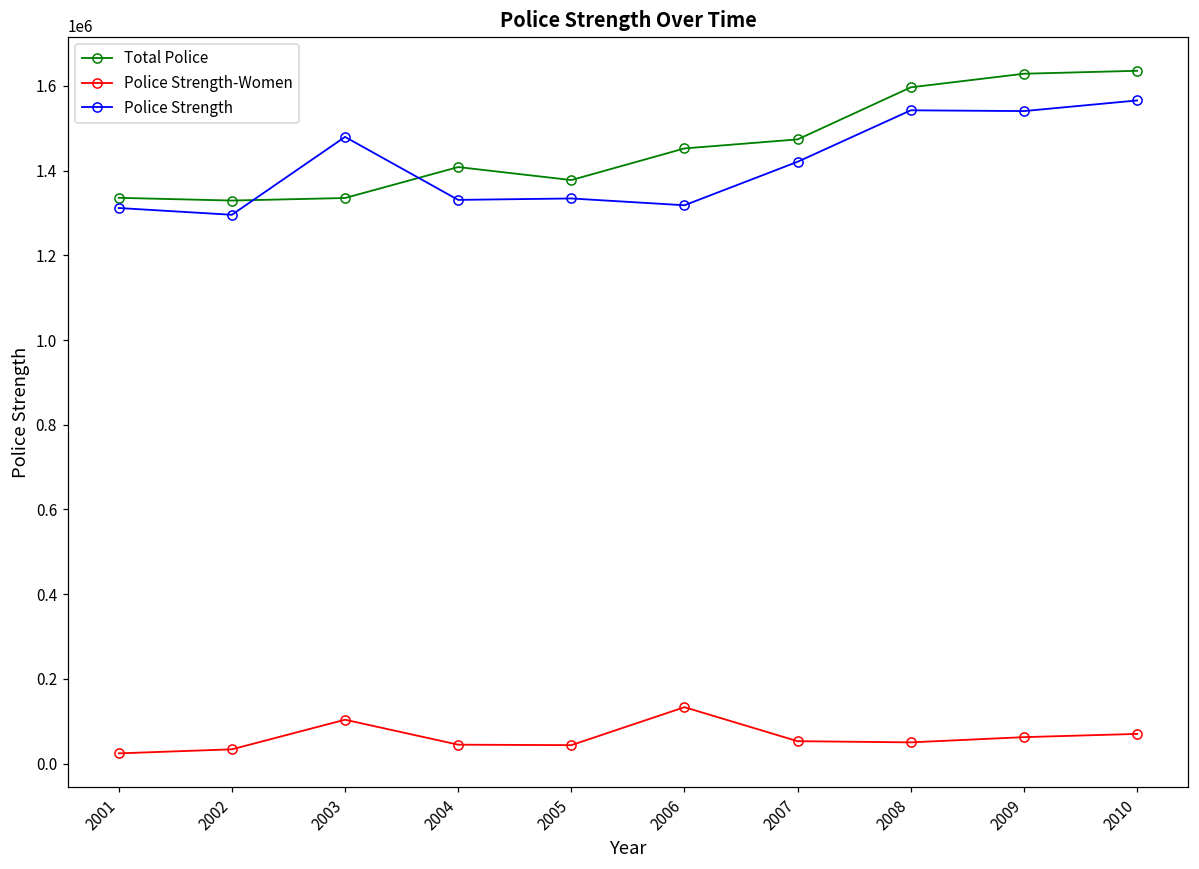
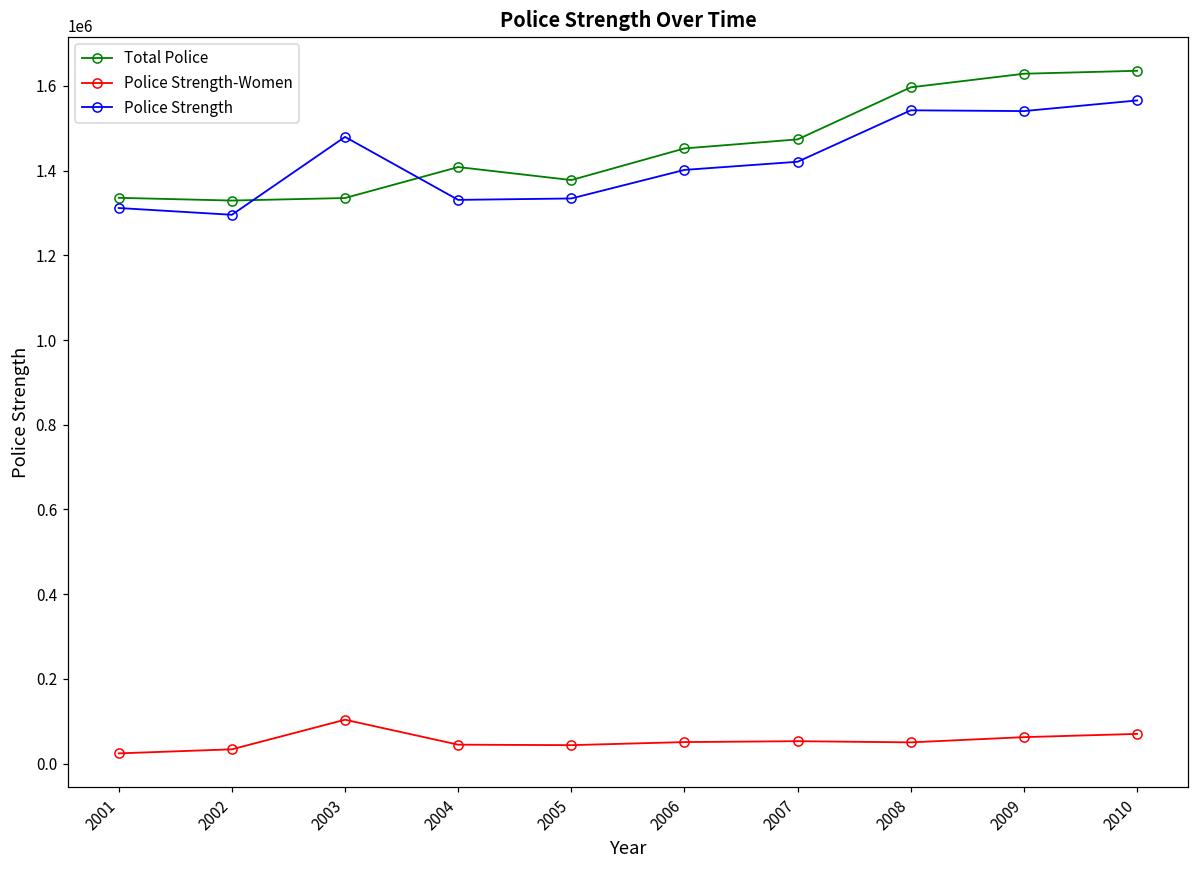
  {
    "Total Police": {
      "2001": 1340000,
      "2002": 1330000,
      "2003": 1340000,
      "2004": 1410000,
      "2005": 1380000,
      "2006": 1450000,
      "2007": 1470000,
      "2008": 1600000,
      "2009": 1630000,
      "2010": 1640000
    },
    "Police Strength-Women": {
      "2001": 20000,
      "2002": 30000,
      "2003": 100000,
      "2004": 40000,
      "2005": 40000,
-     "2006": 130000,
+     "2006": 50000,
      "2007": 50000,
      "2008": 50000,
      "2009": 60000,
      "2010": 70000
    },
    "Police Strength": {
      "2001": 1310000,
      "2002": 1300000,
      "2003": 1480000,
      "2004": 1330000,
      "2005": 1330000,
-     "2006": 1320000,
+     "2006": 1400000,
      "2007": 1420000,
      "2008": 1540000,
      "2009": 1540000,
      "2010": 1570000
    }
  }
